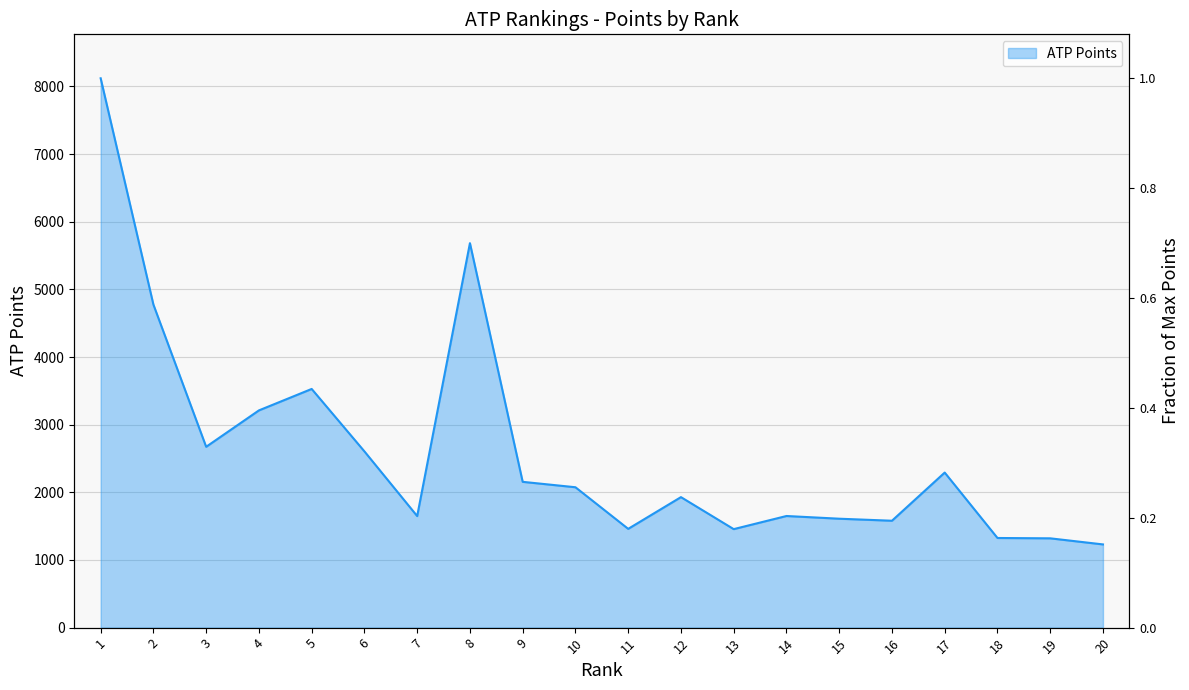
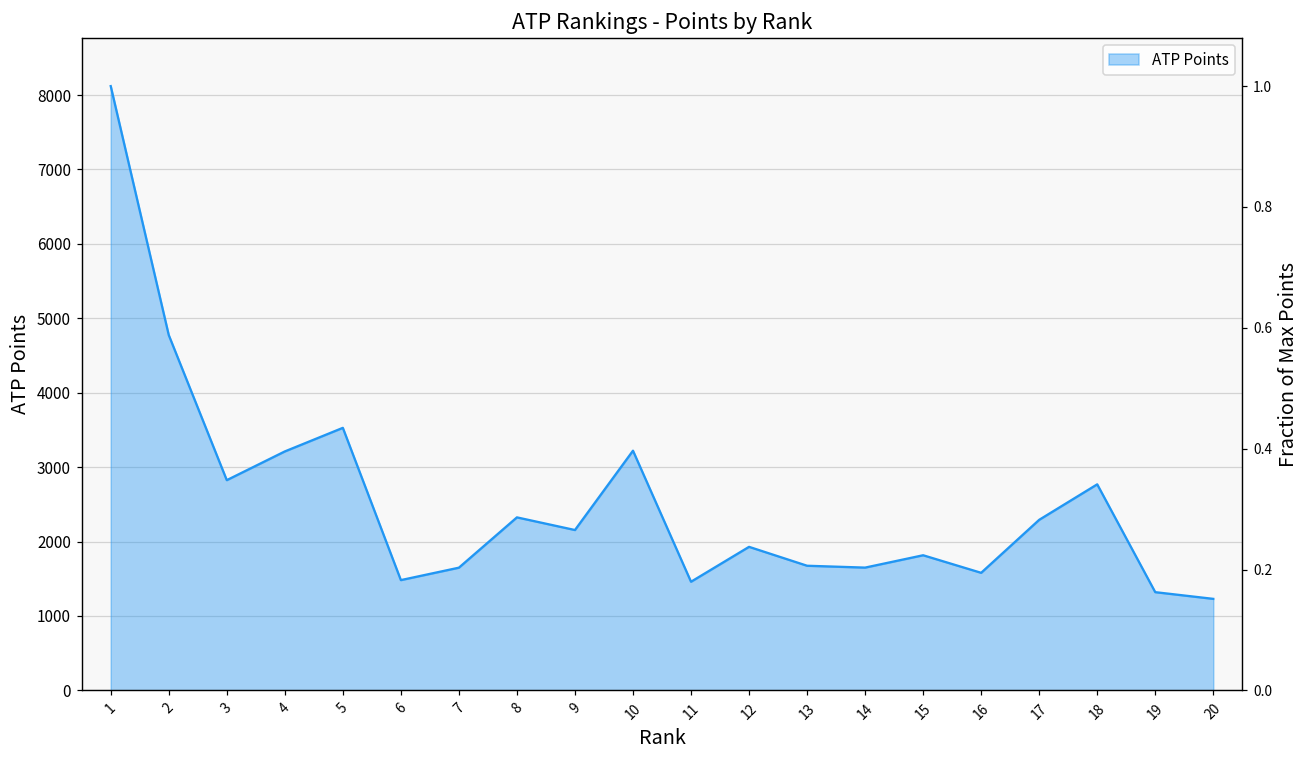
  {
    "1": 8100,
    "2": 4800,
-   "3": 2700,
+   "3": 2800,
    "4": 3200,
    "5": 3500,
-   "6": 2600,
+   "6": 1500,
    "7": 1600,
-   "8": 5700,
+   "8": 2300,
    "9": 2200,
-   "10": 2100,
+   "10": 3200,
    "11": 1500,
    "12": 1900,
-   "13": 1500,
+   "13": 1700,
    "14": 1700,
-   "15": 1600,
+   "15": 1800,
    "16": 1600,
    "17": 2300,
-   "18": 1300,
+   "18": 2800,
    "19": 1300,
    "20": 1200
  }
